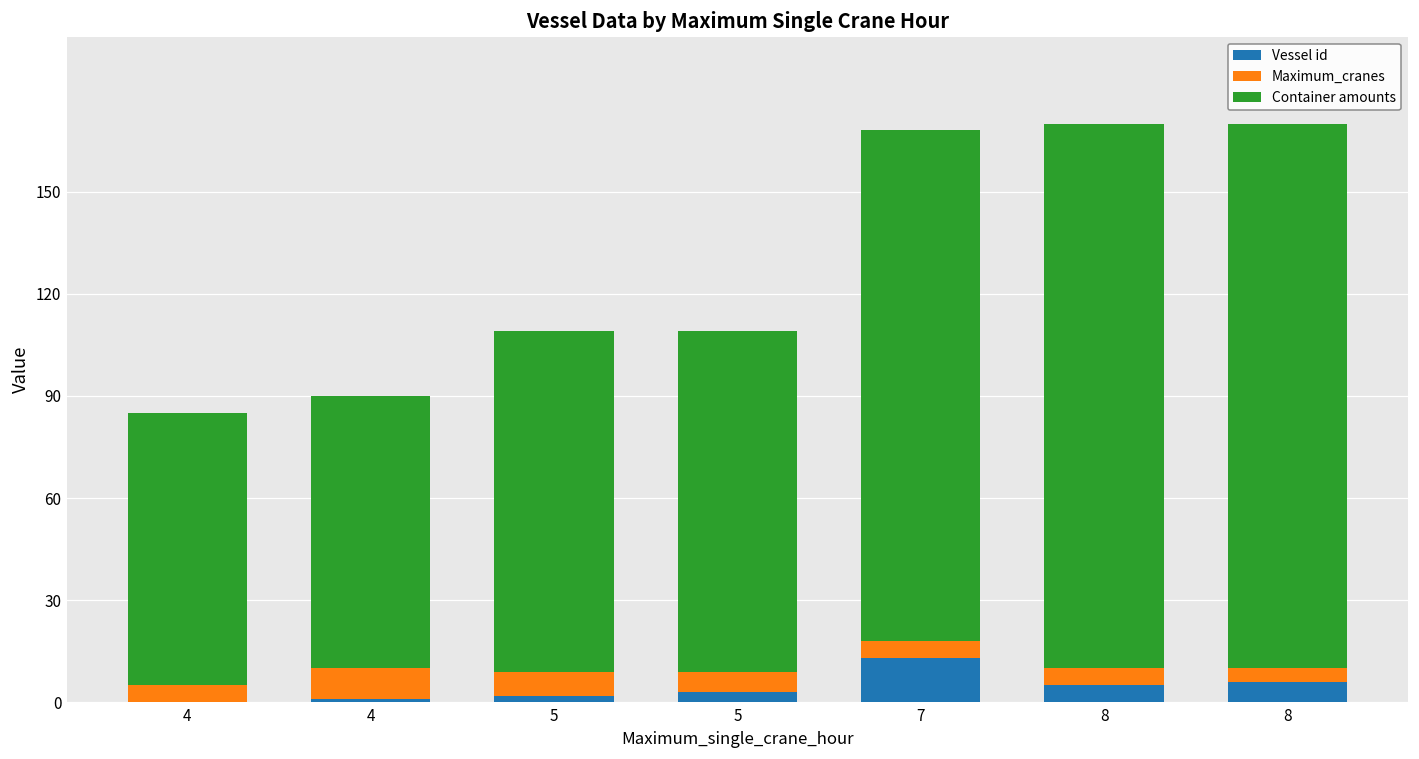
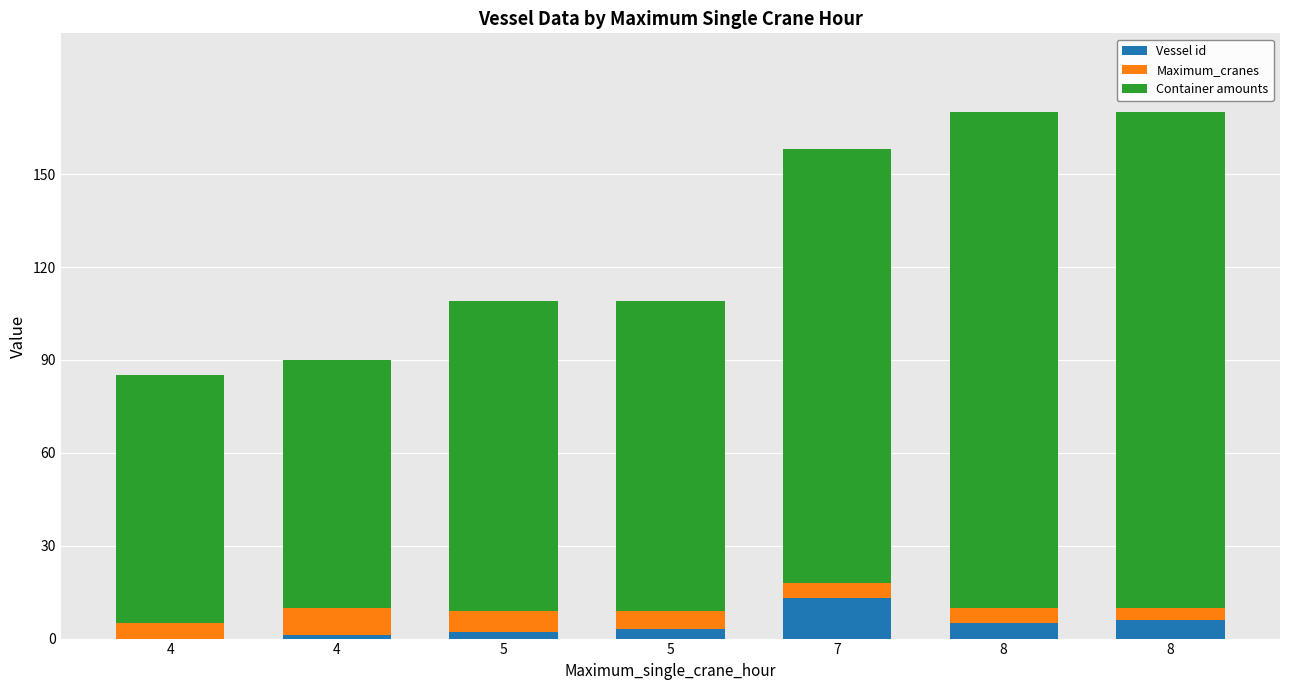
  {
    "Vessel id": {
      "7": 13
    },
    "Maximum_cranes": {
      "7": 5
    },
    "Container amounts": {
-     "7": 150
+     "7": 140
    }
  }
